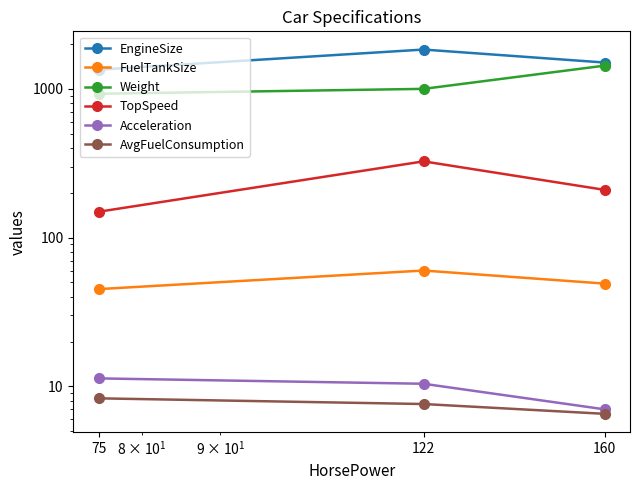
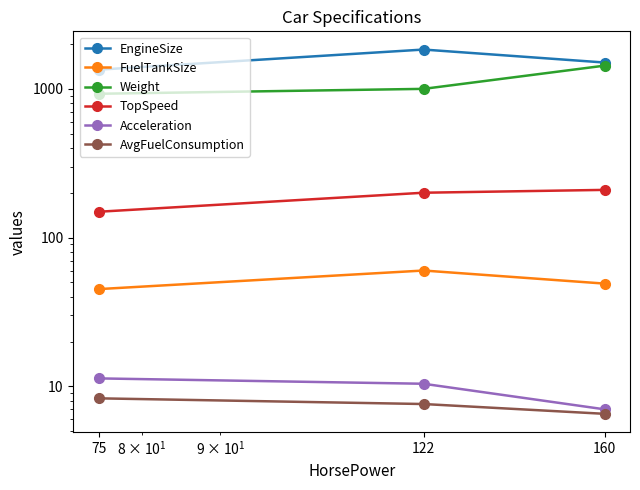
  {
    "EngineSize": {
      "122": 1800,
      "160": 1500
    },
    "FuelTankSize": {
      "75": 45,
      "122": 60,
      "160": 49
    },
    "Weight": {
      "122": 1000,
      "160": 1400
    },
    "TopSpeed": {
      "75": 150,
-     "122": 330,
+     "122": 200,
      "160": 210
    },
    "Acceleration": {
      "75": 11,
      "122": 10,
      "160": 7
    },
    "AvgFuelConsumption": {
      "75": 8,
      "122": 8,
      "160": 7
    }
  }
